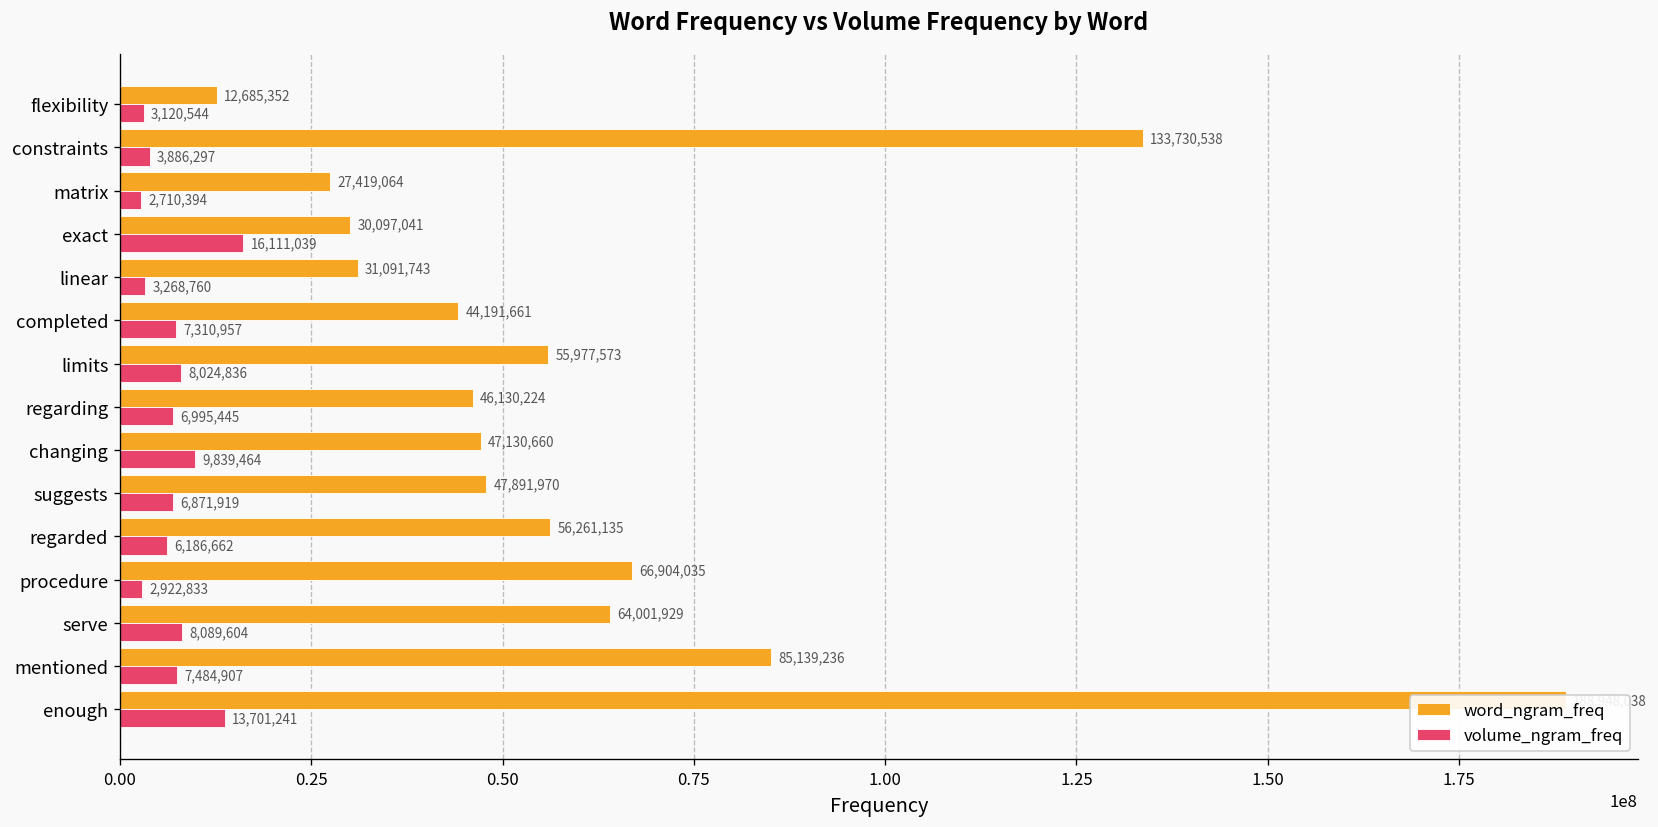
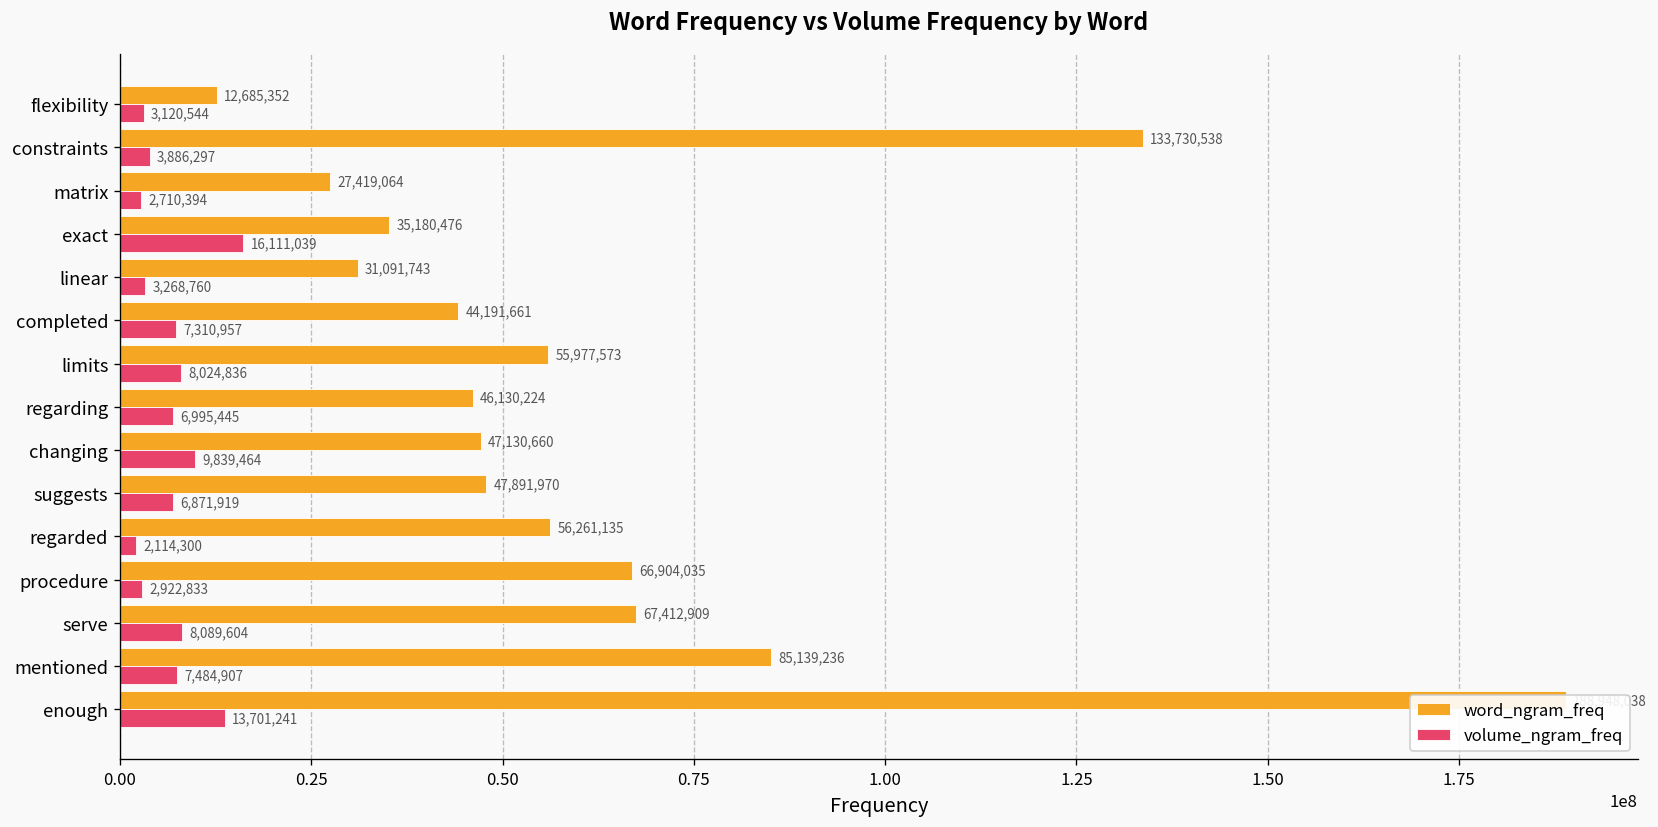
  {
    "word_ngram_freq": {
      "flexibility": "12,685,352",
      "constraints": "133,730,538",
      "matrix": "27,419,064",
-     "exact": "30,097,041",
+     "exact": "35,180,476",
      "linear": "31,091,743",
      "completed": "44,191,661",
      "limits": "55,977,573",
      "regarding": "46,130,224",
      "changing": "47,130,660",
      "suggests": "47,891,970",
      "regarded": "56,261,135",
      "procedure": "66,904,035",
-     "serve": "64,001,929",
+     "serve": "67,412,909",
      "mentioned": "85,139,236"
    },
    "volume_ngram_freq": {
      "flexibility": "3,120,544",
      "constraints": "3,886,297",
      "matrix": "2,710,394",
      "exact": "16,111,039",
      "linear": "3,268,760",
      "completed": "7,310,957",
      "limits": "8,024,836",
      "regarding": "6,995,445",
      "changing": "9,839,464",
      "suggests": "6,871,919",
-     "regarded": "6,186,662",
+     "regarded": "2,114,300",
      "procedure": "2,922,833",
      "serve": "8,089,604",
      "mentioned": "7,484,907",
      "enough": "13,701,241"
    }
  }
